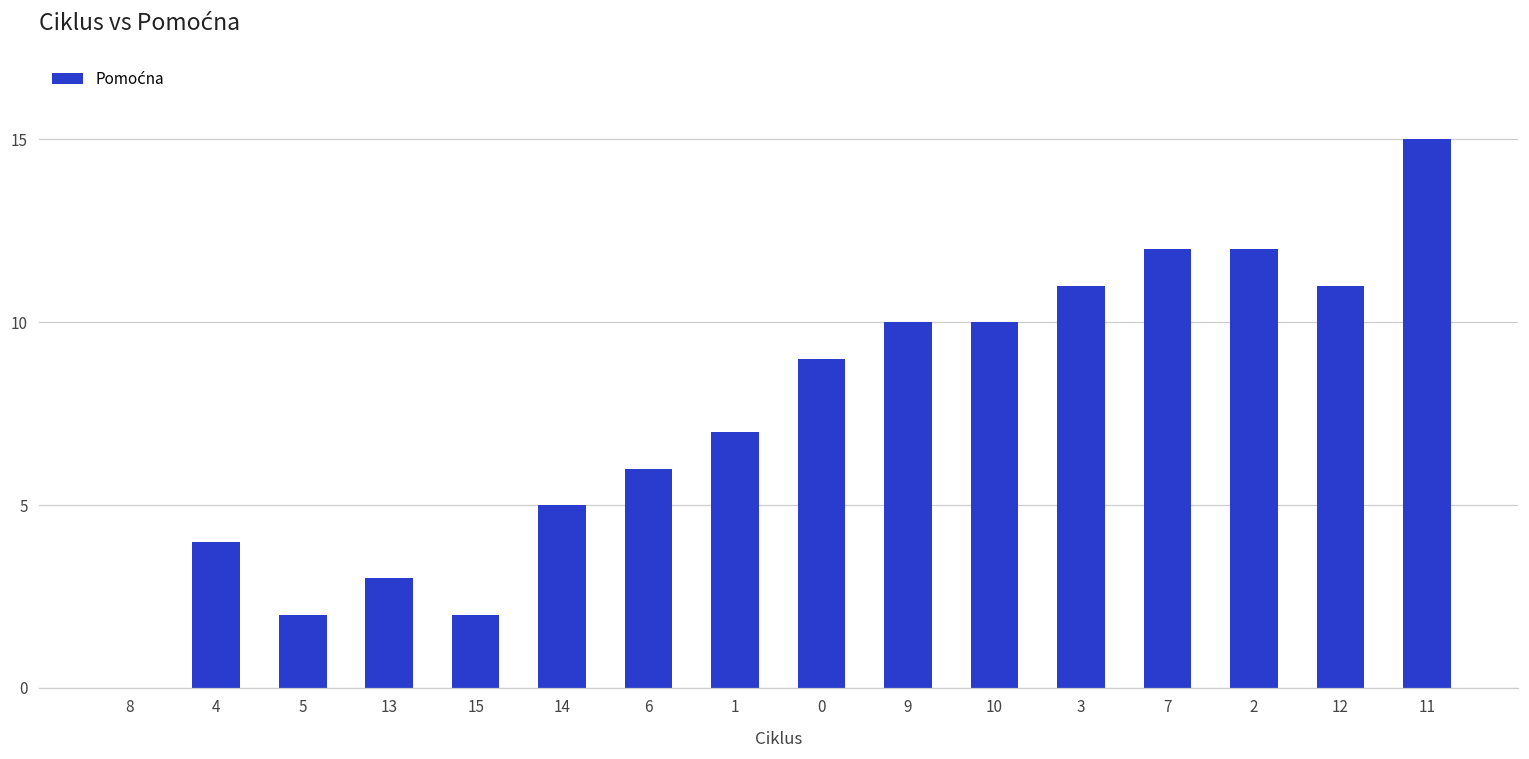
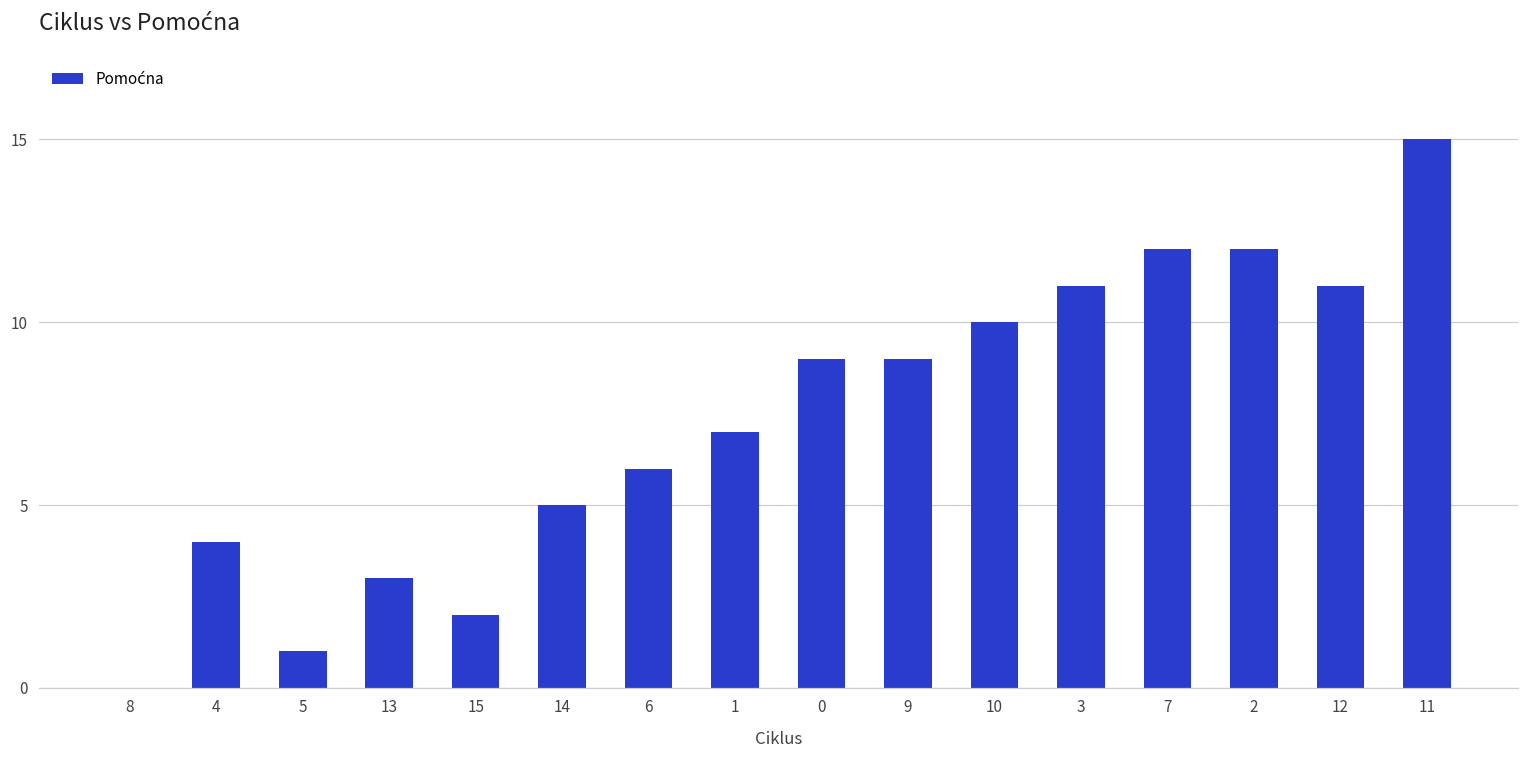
  {
    "8": 0,
    "4": 4,
-   "5": 2,
+   "5": 1,
    "13": 3,
    "15": 2,
    "14": 5,
    "6": 6,
    "1": 7,
    "0": 9,
-   "9": 10,
+   "9": 9,
    "10": 10,
    "3": 11,
    "7": 12,
    "2": 12,
    "12": 11,
    "11": 15
  }
